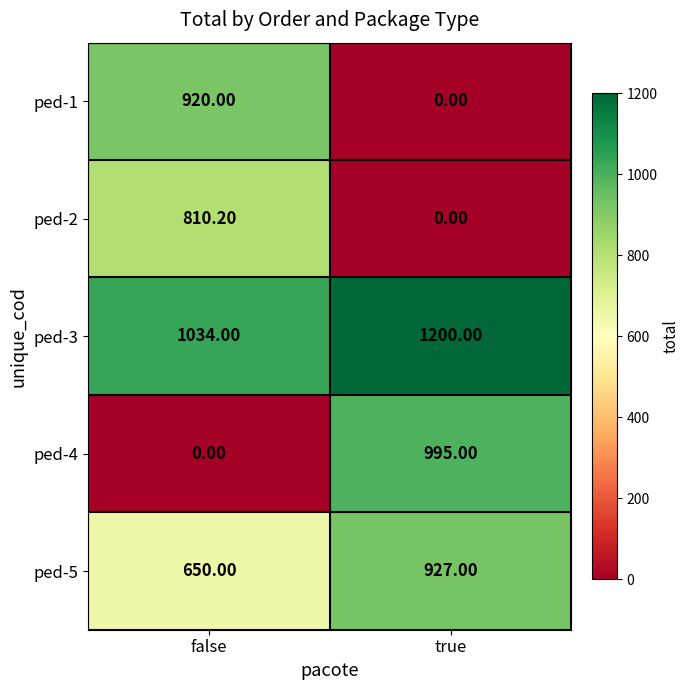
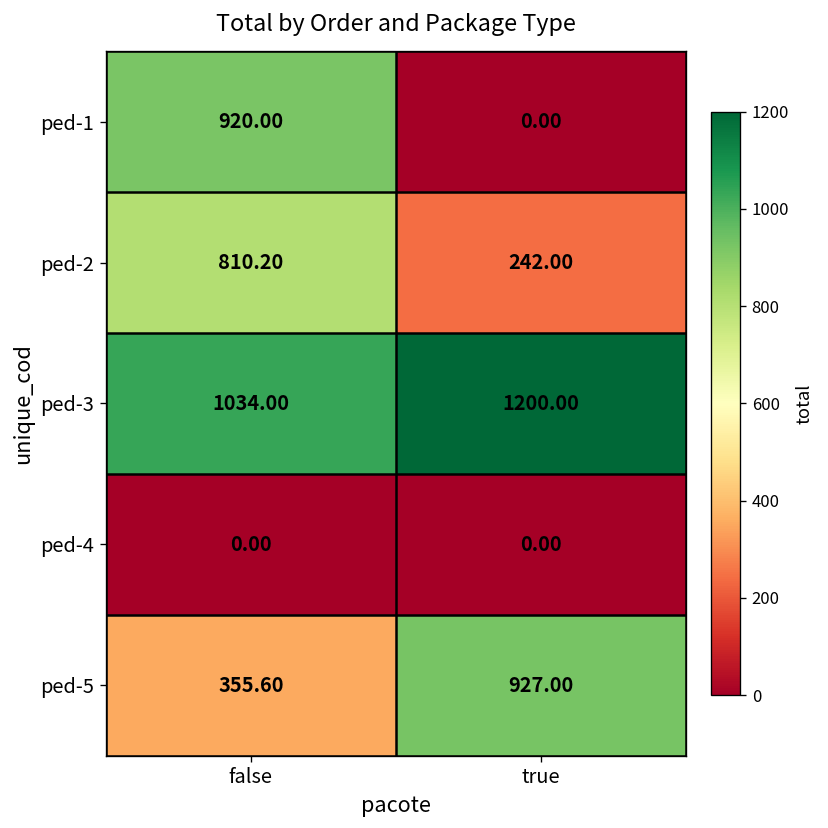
  {
    "ped-1": {
      "false": 920.00,
      "true": 0.00
    },
    "ped-2": {
      "false": 810.20,
-     "true": 0.00
+     "true": 242.00
    },
    "ped-3": {
      "false": 1034.00,
      "true": 1200.00
    },
    "ped-4": {
      "false": 0.00,
-     "true": 995.00
+     "true": 0.00
    },
    "ped-5": {
-     "false": 650.00,
+     "false": 355.60,
      "true": 927.00
    }
  }
